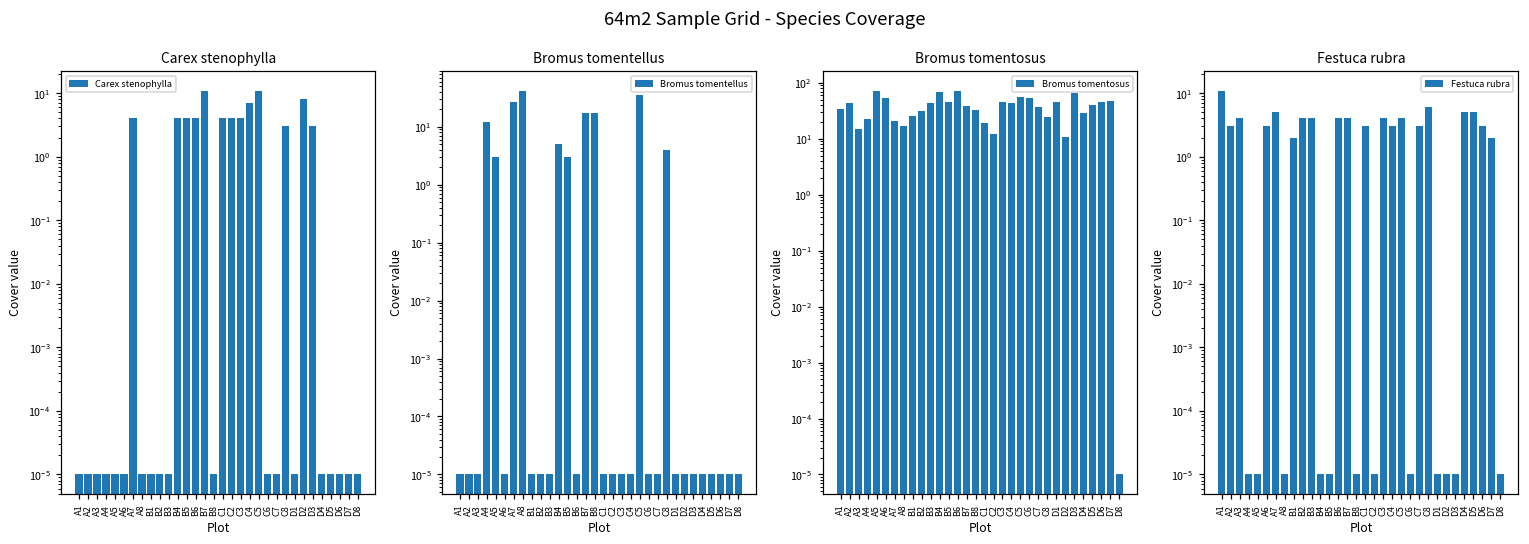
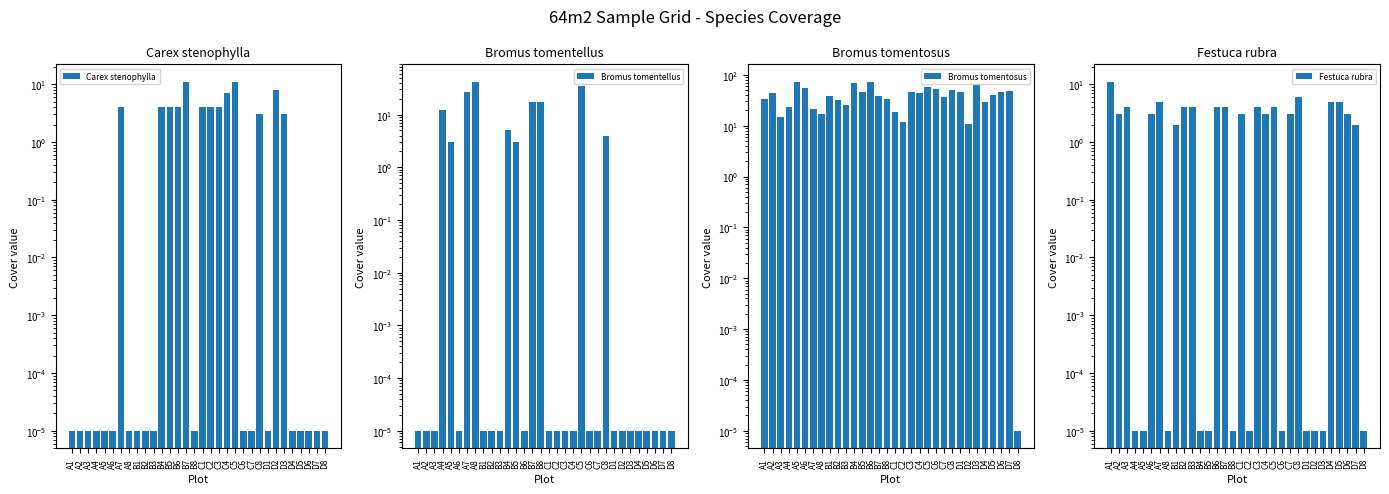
  {
    "Carex stenophylla": {
      "A1": 0.000010,
      "A2": 0.000010,
      "A3": 0.000010,
      "A4": 0.000010,
      "A5": 0.000010,
      "A6": 0.000010,
      "A7": 4,
      "A8": 0.000010,
      "B1": 0.000010,
      "B2": 0.000010,
      "B3": 0.000010,
      "B4": 4,
      "B5": 4,
      "B6": 4,
      "B7": 11,
      "B8": 0.000010,
      "C1": 4,
      "C2": 4,
      "C3": 4,
      "C4": 7,
      "C5": 11,
      "C6": 0.000010,
      "C7": 0.000010,
      "C8": 3,
      "D1": 0.000010,
      "D2": 8,
      "D3": 3,
      "D4": 0.000010,
      "D5": 0.000010,
      "D6": 0.000010,
      "D7": 0.000010,
      "D8": 0.000010
    },
    "Bromus tomentellus": {
      "A1": 0.000010,
      "A2": 0.000010,
      "A3": 0.000010,
      "A4": 12,
      "A5": 3,
      "A6": 0.000010,
      "A7": 30,
      "A8": 40,
      "B1": 0.000010,
      "B2": 0.000010,
      "B3": 0.000010,
      "B4": 5,
      "B5": 3,
      "B6": 0.000010,
      "B7": 17,
      "B8": 17,
      "C1": 0.000010,
      "C2": 0.000010,
      "C3": 0.000010,
      "C4": 0.000010,
      "C5": 40,
      "C6": 0.000010,
      "C7": 0.000010,
      "C8": 4,
      "D1": 0.000010,
      "D2": 0.000010,
      "D3": 0.000010,
      "D4": 0.000010,
      "D5": 0.000010,
      "D6": 0.000010,
      "D7": 0.000010,
      "D8": 0.000010
    },
    "Bromus tomentosus": {
      "A1": 30,
      "A2": 40,
      "A3": 15,
      "A4": 20,
      "A5": 70,
      "A6": 50,
      "A7": 21,
      "A8": 17,
-     "B1": 30,
+     "B1": 40,
      "B2": 30,
-     "B3": 40,
+     "B3": 30,
      "B4": 70,
      "B5": 50,
      "B6": 70,
      "B7": 40,
      "B8": 30,
      "C1": 19,
      "C2": 12,
      "C3": 50,
      "C4": 40,
      "C5": 60,
      "C6": 50,
      "C7": 40,
-     "C8": 30,
+     "C8": 50,
      "D1": 50,
      "D2": 11,
      "D4": 30,
      "D5": 40,
      "D6": 50,
      "D7": 50,
      "D8": 0.000010
    },
    "Festuca rubra": {
      "A1": 11,
      "A2": 3,
      "A3": 4,
      "A4": 0.000010,
      "A5": 0.000010,
      "A6": 3,
      "A7": 5,
      "A8": 0.000010,
      "B1": 2.0,
      "B2": 4,
      "B3": 4,
      "B4": 0.000010,
      "B5": 0.000010,
      "B6": 4,
      "B7": 4,
      "B8": 0.000010,
      "C1": 3,
      "C2": 0.000010,
      "C3": 4,
      "C4": 3,
      "C5": 4,
      "C6": 0.000010,
      "C7": 3,
      "C8": 6,
      "D1": 0.000010,
      "D2": 0.000010,
      "D3": 0.000010,
      "D4": 5,
      "D5": 5,
      "D6": 3,
      "D7": 2.0,
      "D8": 0.000010
    }
  }
